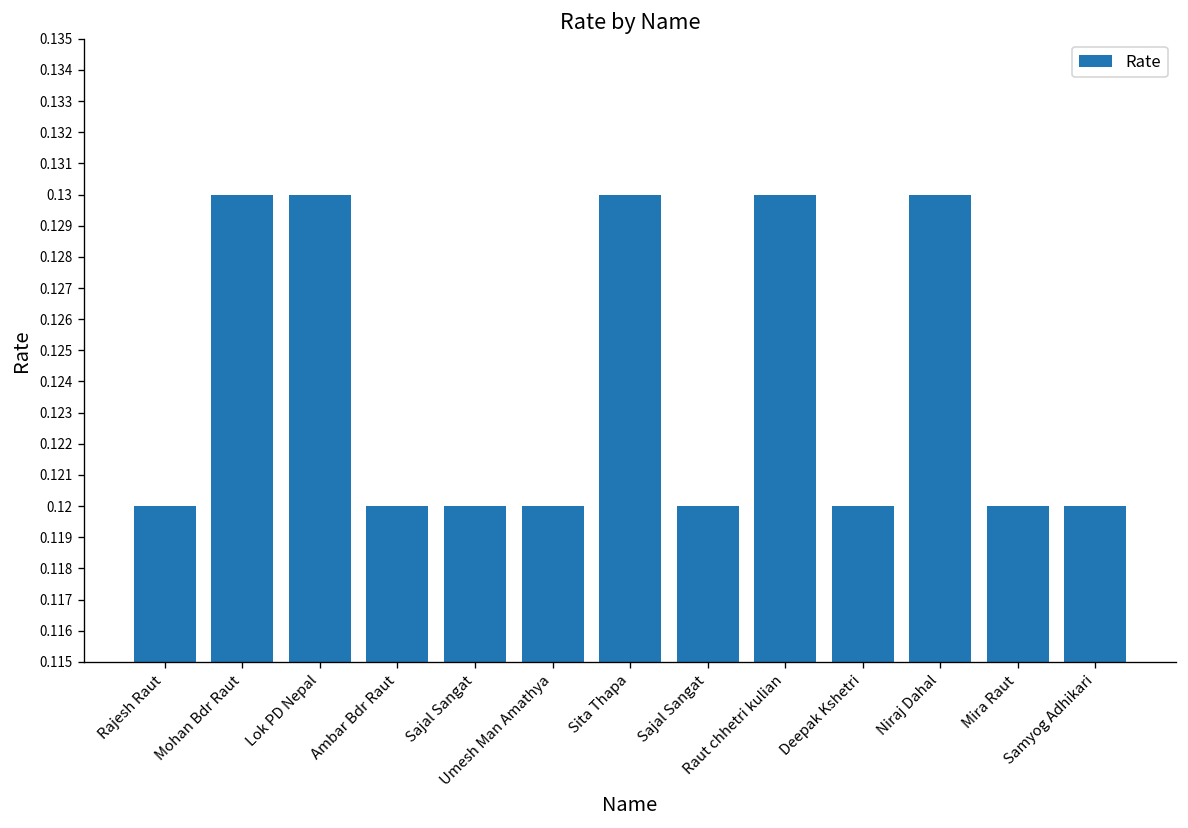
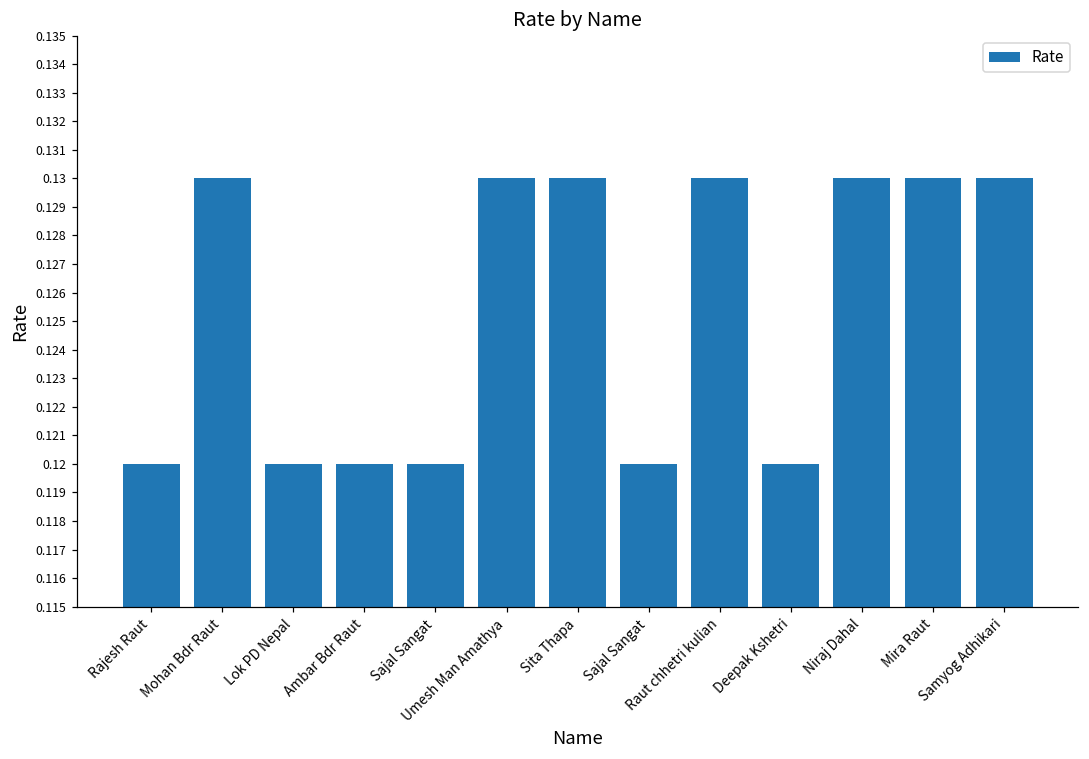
  {
    "Rajesh Raut": 0.12,
    "Mohan Bdr Raut": 0.13,
-   "Lok PD Nepal": 0.13,
+   "Lok PD Nepal": 0.12,
    "Ambar Bdr Raut": 0.12,
-   "Umesh Man Amathya": 0.12,
+   "Umesh Man Amathya": 0.13,
    "Sita Thapa": 0.13,
    "Raut chhetri kulian": 0.13,
    "Deepak Kshetri": 0.12,
    "Niraj Dahal": 0.13,
-   "Mira Raut": 0.12,
-   "Samyog Adhikari": 0.12
+   "Mira Raut": 0.13,
+   "Samyog Adhikari": 0.13
  }
